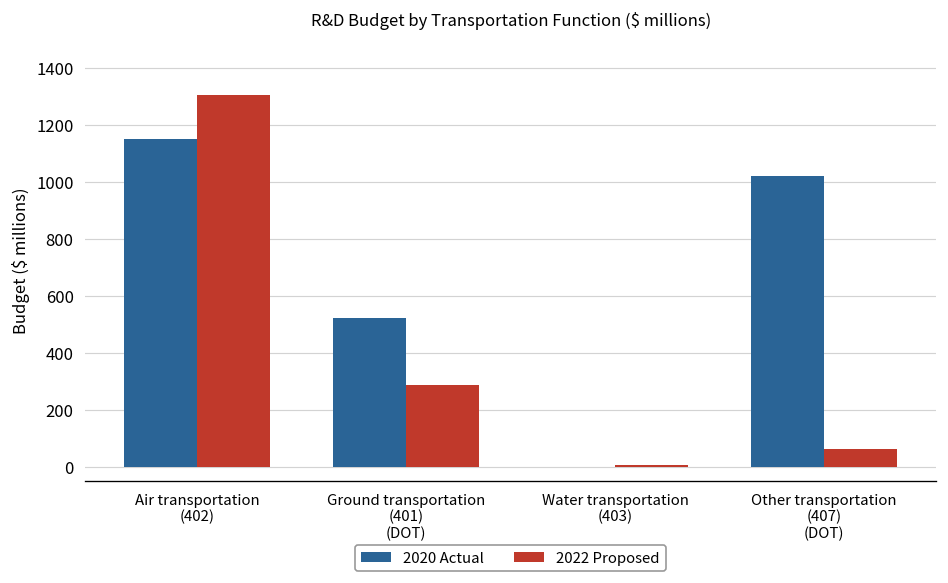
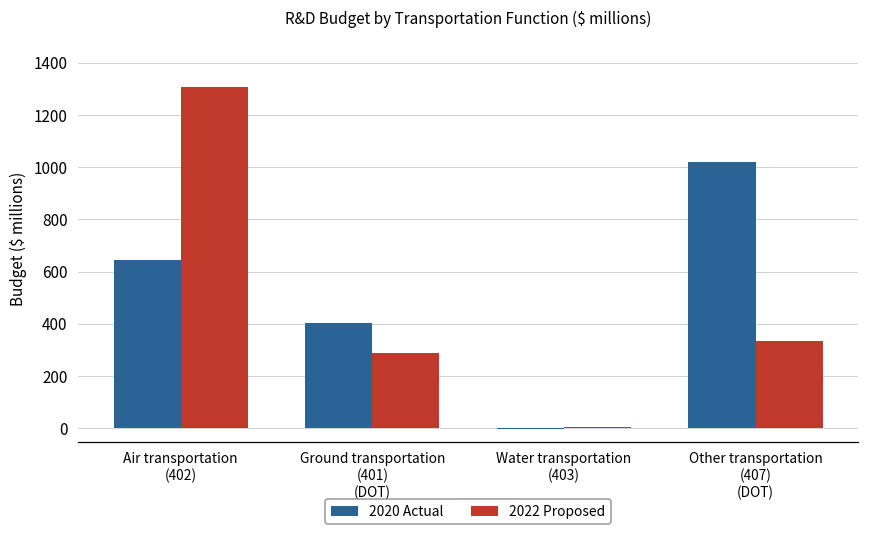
  {
    "2020 Actual": {
-     "Air transportation (402)": 1150,
-     "Ground transportation (401) (DOT)": 520,
+     "Air transportation (402)": 640,
+     "Ground transportation (401) (DOT)": 400,
      "Other transportation (407) (DOT)": 1020
    },
    "2022 Proposed": {
      "Air transportation (402)": 1310,
      "Ground transportation (401) (DOT)": 290,
-     "Other transportation (407) (DOT)": 60
+     "Other transportation (407) (DOT)": 330
    }
  }
